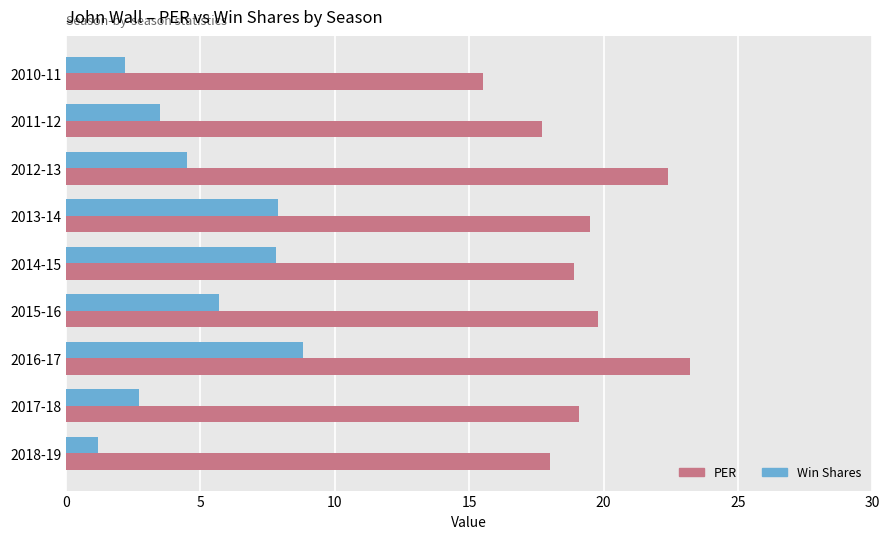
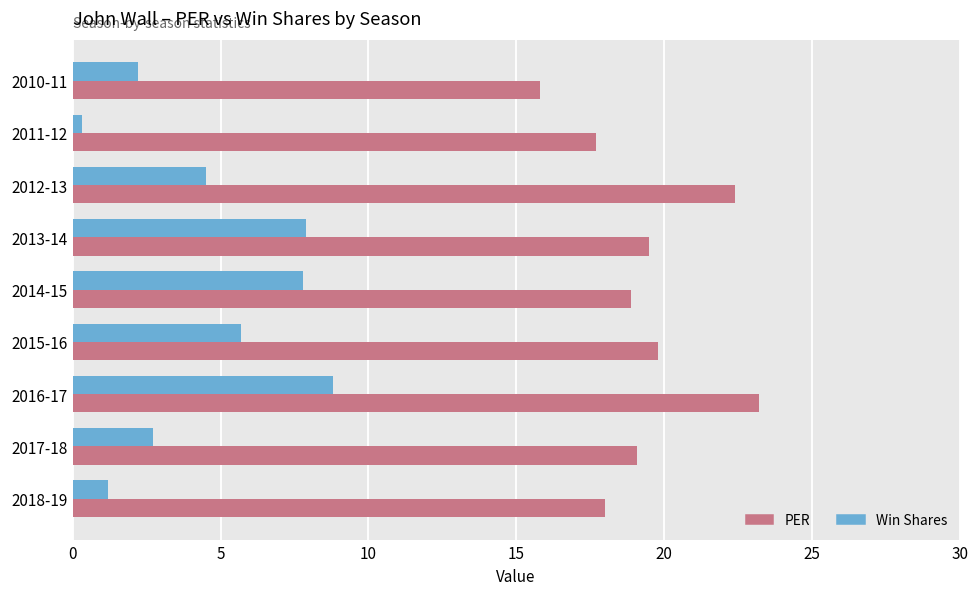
  {
    "PER": {
-     "2010-11": 15.5,
+     "2010-11": 15.8,
      "2011-12": 17.7,
      "2012-13": 22.4,
      "2013-14": 19.5,
      "2014-15": 18.9,
      "2015-16": 19.8,
      "2016-17": 23.2,
      "2017-18": 19.1,
      "2018-19": 18.0
    },
    "Win Shares": {
      "2010-11": 2.2,
-     "2011-12": 3.5,
+     "2011-12": 0.3,
      "2012-13": 4.5,
      "2013-14": 7.9,
      "2014-15": 7.8,
      "2015-16": 5.7,
      "2016-17": 8.8,
      "2017-18": 2.7,
      "2018-19": 1.2
    }
  }
